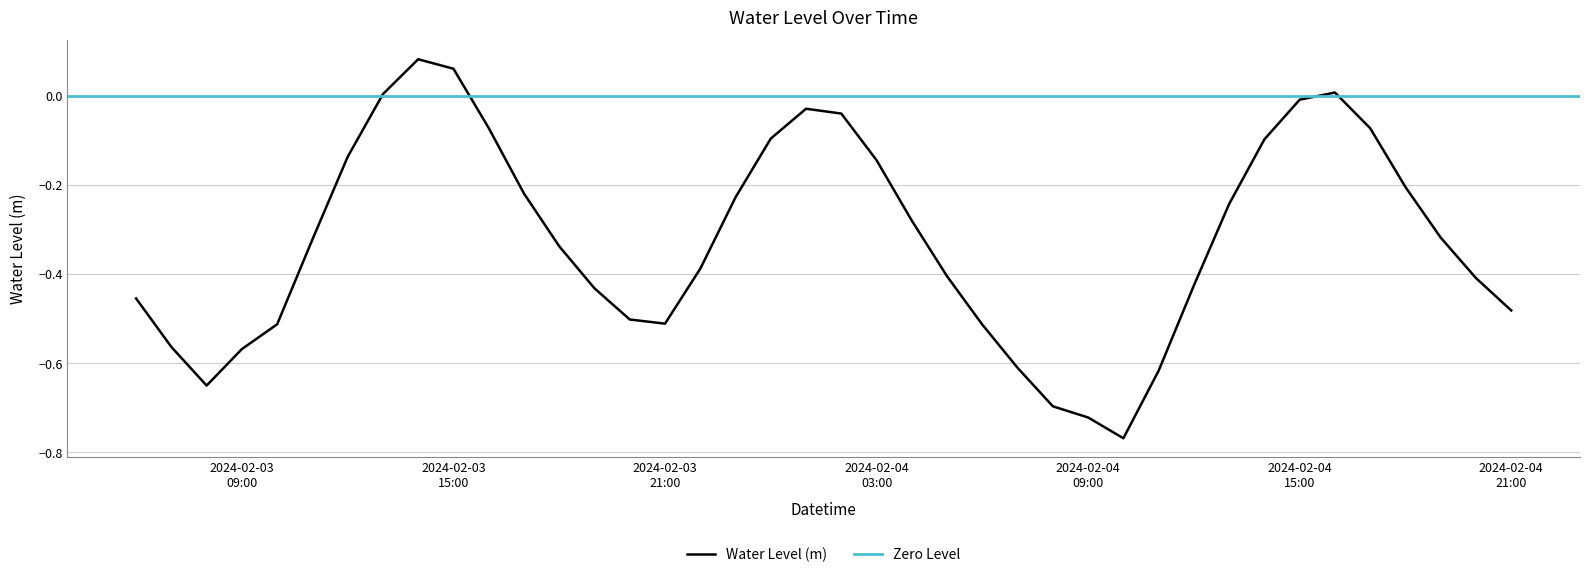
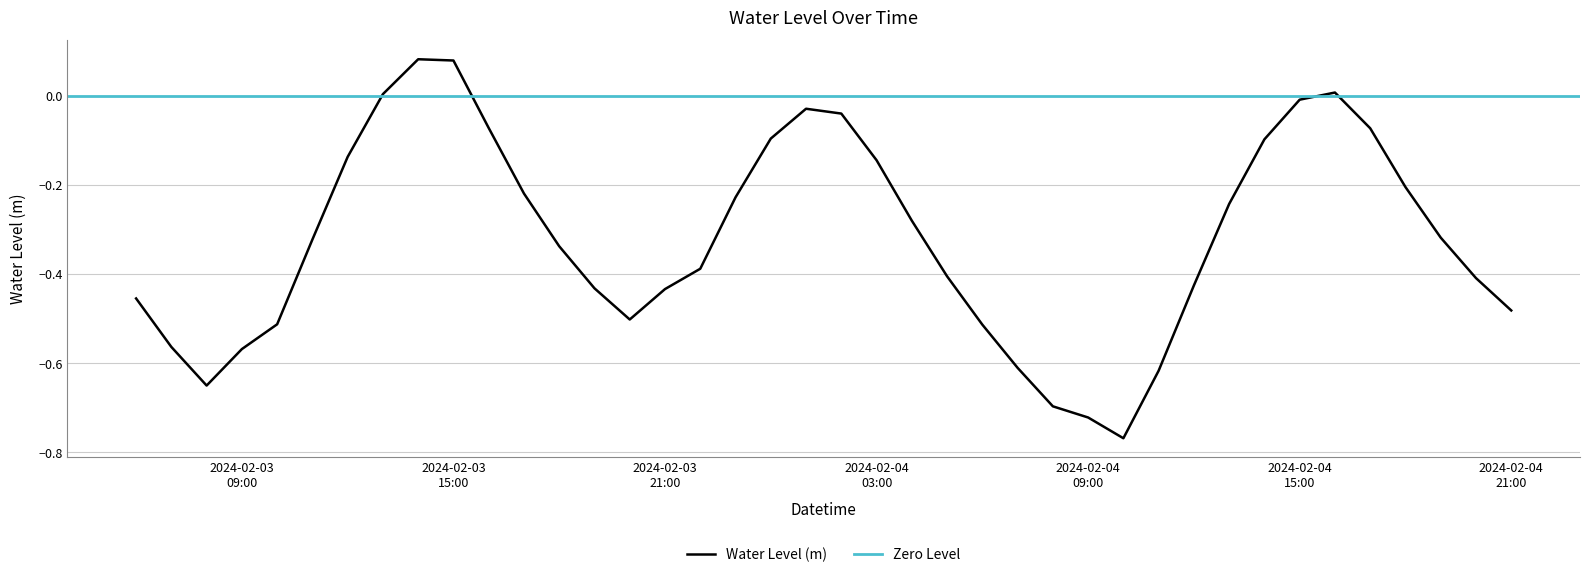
  {
    "2024-02-03 09:00": -0.57,
-   "2024-02-03 15:00": 0.06,
-   "2024-02-03 21:00": -0.51,
+   "2024-02-03 15:00": 0.08,
+   "2024-02-03 21:00": -0.43,
    "2024-02-04 03:00": -0.14,
    "2024-02-04 09:00": -0.72,
    "2024-02-04 15:00": -0.01,
    "2024-02-04 21:00": -0.48
  }
